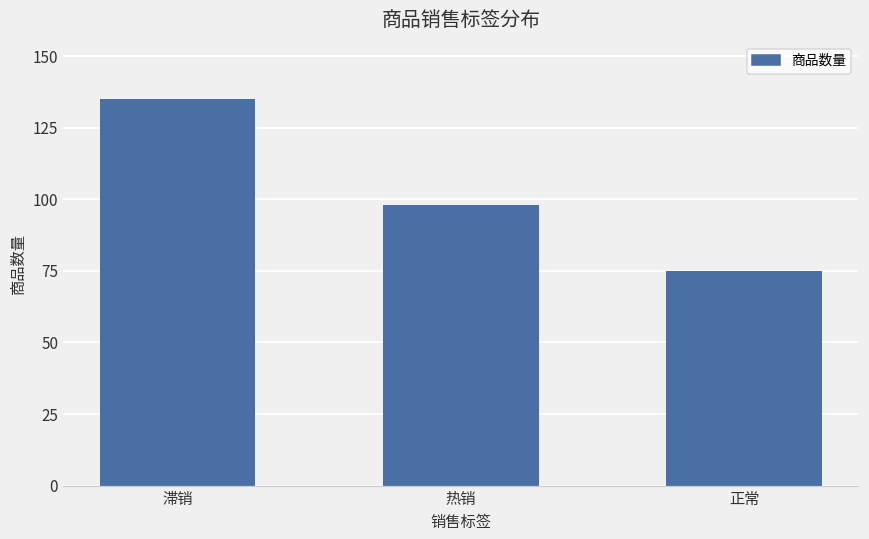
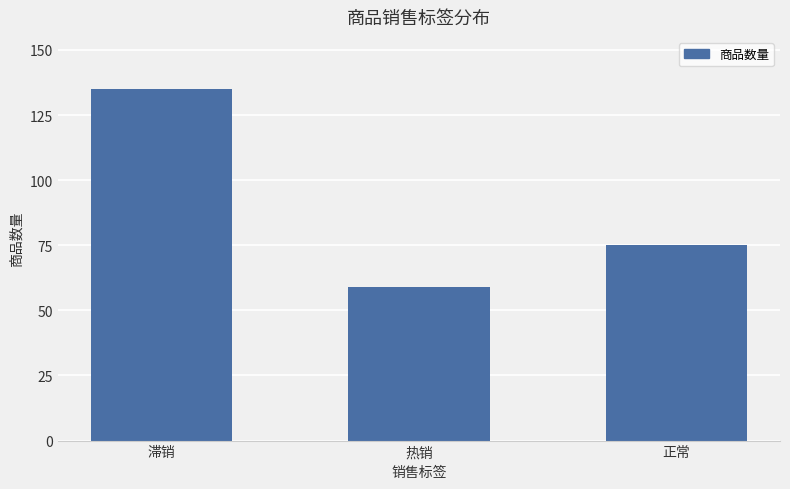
  {
    "滞销": 135,
-   "热销": 98,
+   "热销": 59,
    "正常": 75
  }
